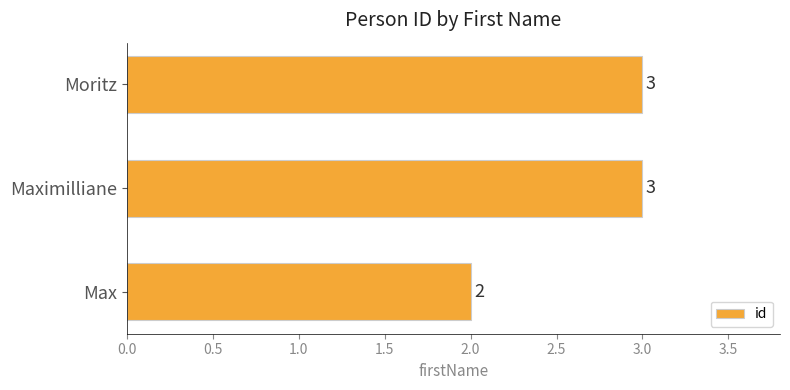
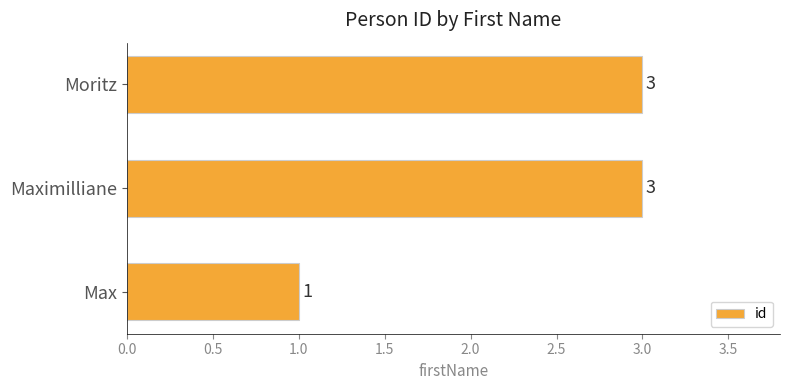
  {
    "Moritz": 3,
    "Maximilliane": 3,
-   "Max": 2
+   "Max": 1
  }
